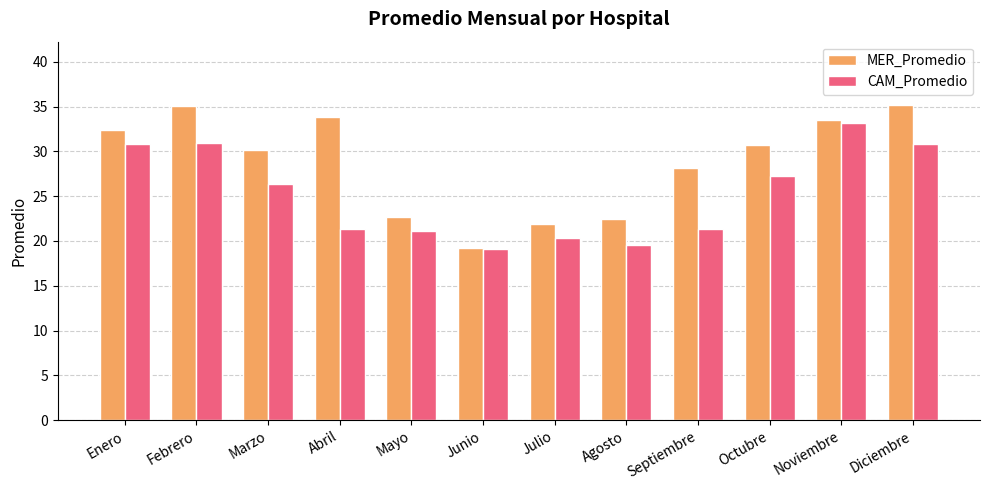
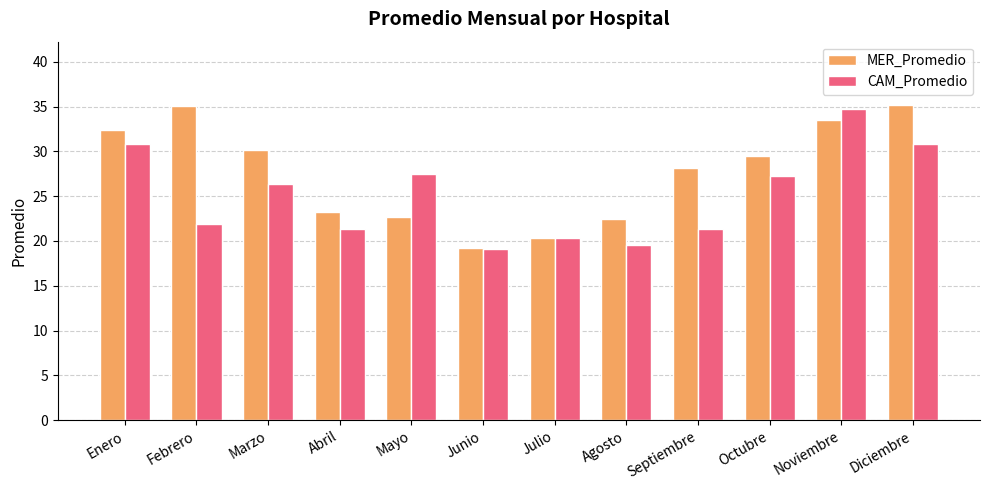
  {
    "MER_Promedio": {
      "Enero": 32,
      "Febrero": 35,
      "Marzo": 30,
-     "Abril": 34,
+     "Abril": 23,
      "Mayo": 23,
      "Junio": 19,
-     "Julio": 22,
+     "Julio": 20,
      "Agosto": 22,
      "Septiembre": 28,
-     "Octubre": 31,
+     "Octubre": 29,
      "Noviembre": 34,
      "Diciembre": 35
    },
    "CAM_Promedio": {
      "Enero": 31,
-     "Febrero": 31,
+     "Febrero": 22,
      "Marzo": 26,
      "Abril": 21,
-     "Mayo": 21,
+     "Mayo": 27,
      "Junio": 19,
      "Julio": 20,
      "Agosto": 20,
      "Septiembre": 21,
      "Octubre": 27,
-     "Noviembre": 33,
+     "Noviembre": 35,
      "Diciembre": 31
    }
  }
